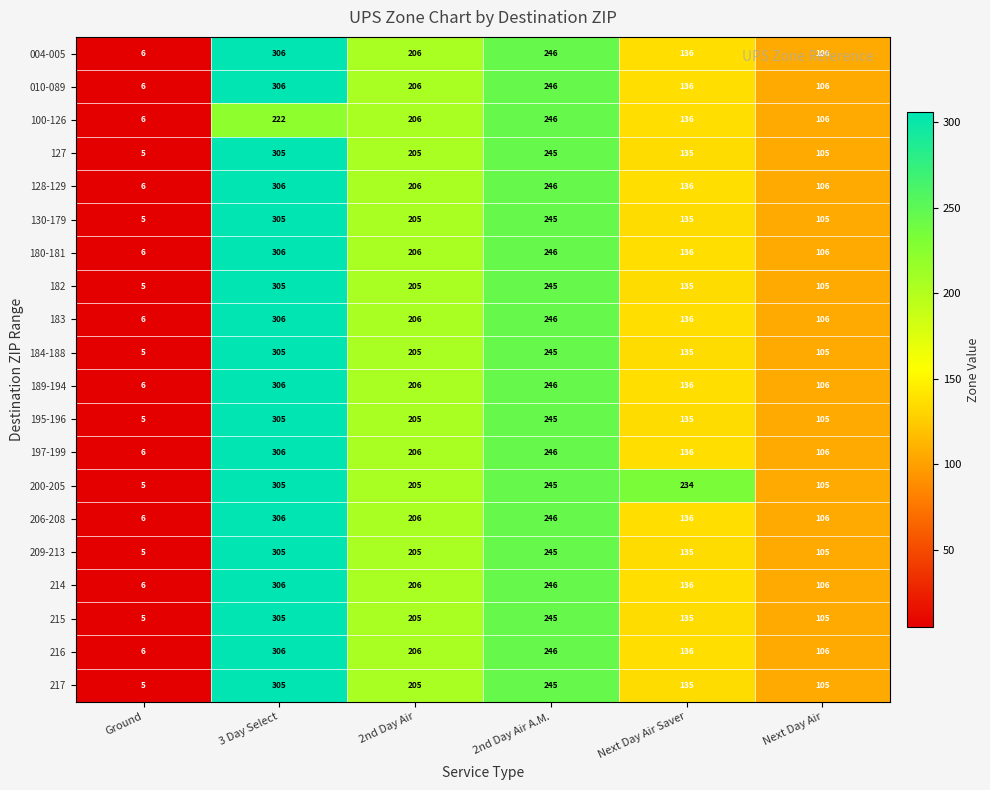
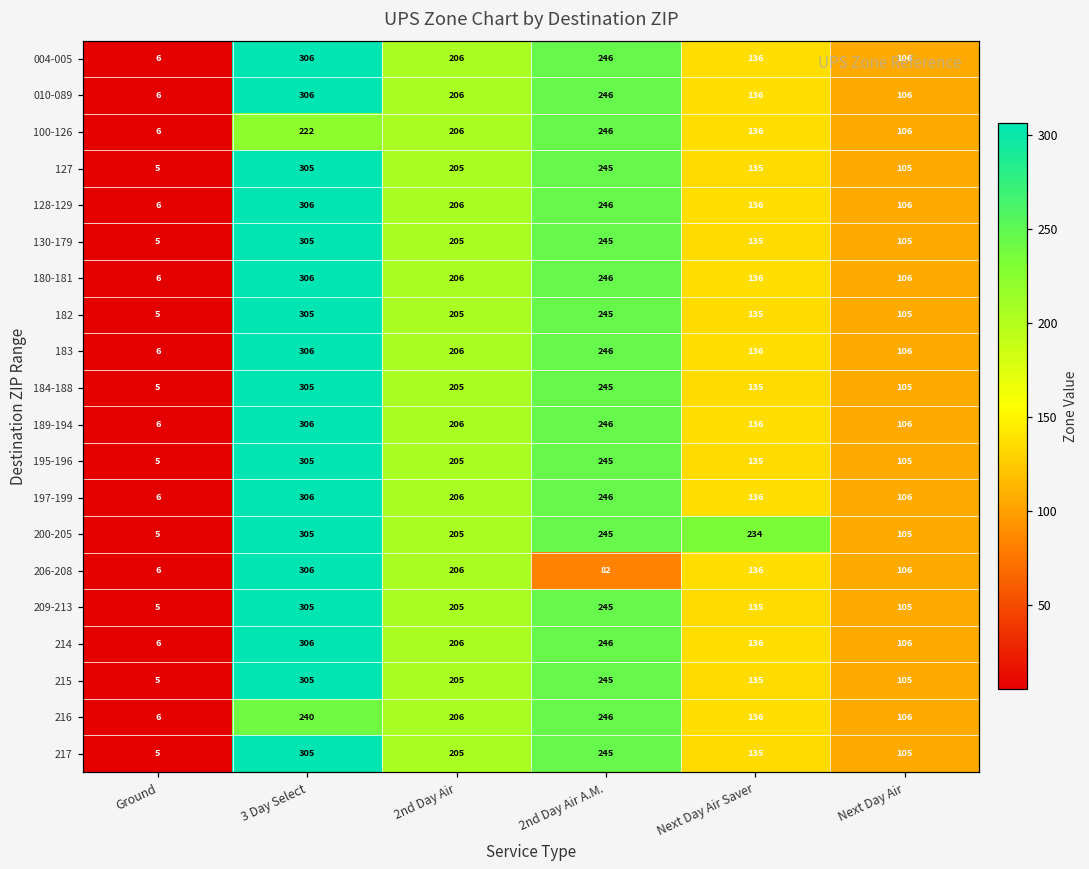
  {
    "004-005": {
      "Ground": 6,
      "3 Day Select": 306,
      "2nd Day Air": 206,
      "2nd Day Air A.M.": 246,
      "Next Day Air Saver": 136
    },
    "010-089": {
      "Ground": 6,
      "3 Day Select": 306,
      "2nd Day Air": 206,
      "2nd Day Air A.M.": 246,
      "Next Day Air Saver": 136,
      "Next Day Air": 106
    },
    "100-126": {
      "Ground": 6,
      "3 Day Select": 222,
      "2nd Day Air": 206,
      "2nd Day Air A.M.": 246,
      "Next Day Air Saver": 136,
      "Next Day Air": 106
    },
    "127": {
      "Ground": 5,
      "3 Day Select": 305,
      "2nd Day Air": 205,
      "2nd Day Air A.M.": 245,
      "Next Day Air Saver": 135,
      "Next Day Air": 105
    },
    "128-129": {
      "Ground": 6,
      "3 Day Select": 306,
      "2nd Day Air": 206,
      "2nd Day Air A.M.": 246,
      "Next Day Air Saver": 136,
      "Next Day Air": 106
    },
    "130-179": {
      "Ground": 5,
      "3 Day Select": 305,
      "2nd Day Air": 205,
      "2nd Day Air A.M.": 245,
      "Next Day Air Saver": 135,
      "Next Day Air": 105
    },
    "180-181": {
      "Ground": 6,
      "3 Day Select": 306,
      "2nd Day Air": 206,
      "2nd Day Air A.M.": 246,
      "Next Day Air Saver": 136,
      "Next Day Air": 106
    },
    "182": {
      "Ground": 5,
      "3 Day Select": 305,
      "2nd Day Air": 205,
      "2nd Day Air A.M.": 245,
      "Next Day Air Saver": 135,
      "Next Day Air": 105
    },
    "183": {
      "Ground": 6,
      "3 Day Select": 306,
      "2nd Day Air": 206,
      "2nd Day Air A.M.": 246,
      "Next Day Air Saver": 136,
      "Next Day Air": 106
    },
    "184-188": {
      "Ground": 5,
      "3 Day Select": 305,
      "2nd Day Air": 205,
      "2nd Day Air A.M.": 245,
      "Next Day Air Saver": 135,
      "Next Day Air": 105
    },
    "189-194": {
      "Ground": 6,
      "3 Day Select": 306,
      "2nd Day Air": 206,
      "2nd Day Air A.M.": 246,
      "Next Day Air Saver": 136,
      "Next Day Air": 106
    },
    "195-196": {
      "Ground": 5,
      "3 Day Select": 305,
      "2nd Day Air": 205,
      "2nd Day Air A.M.": 245,
      "Next Day Air Saver": 135,
      "Next Day Air": 105
    },
    "197-199": {
      "Ground": 6,
      "3 Day Select": 306,
      "2nd Day Air": 206,
      "2nd Day Air A.M.": 246,
      "Next Day Air Saver": 136,
      "Next Day Air": 106
    },
    "200-205": {
      "Ground": 5,
      "3 Day Select": 305,
      "2nd Day Air": 205,
      "2nd Day Air A.M.": 245,
      "Next Day Air Saver": 234,
      "Next Day Air": 105
    },
    "206-208": {
      "Ground": 6,
      "3 Day Select": 306,
      "2nd Day Air": 206,
-     "2nd Day Air A.M.": 246,
+     "2nd Day Air A.M.": 82,
      "Next Day Air Saver": 136,
      "Next Day Air": 106
    },
    "209-213": {
      "Ground": 5,
      "3 Day Select": 305,
      "2nd Day Air": 205,
      "2nd Day Air A.M.": 245,
      "Next Day Air Saver": 135,
      "Next Day Air": 105
    },
    "214": {
      "Ground": 6,
      "3 Day Select": 306,
      "2nd Day Air": 206,
      "2nd Day Air A.M.": 246,
      "Next Day Air Saver": 136,
      "Next Day Air": 106
    },
    "215": {
      "Ground": 5,
      "3 Day Select": 305,
      "2nd Day Air": 205,
      "2nd Day Air A.M.": 245,
      "Next Day Air Saver": 135,
      "Next Day Air": 105
    },
    "216": {
      "Ground": 6,
-     "3 Day Select": 306,
+     "3 Day Select": 240,
      "2nd Day Air": 206,
      "2nd Day Air A.M.": 246,
      "Next Day Air Saver": 136,
      "Next Day Air": 106
    },
    "217": {
      "Ground": 5,
      "3 Day Select": 305,
      "2nd Day Air": 205,
      "2nd Day Air A.M.": 245,
      "Next Day Air Saver": 135,
      "Next Day Air": 105
    }
  }
